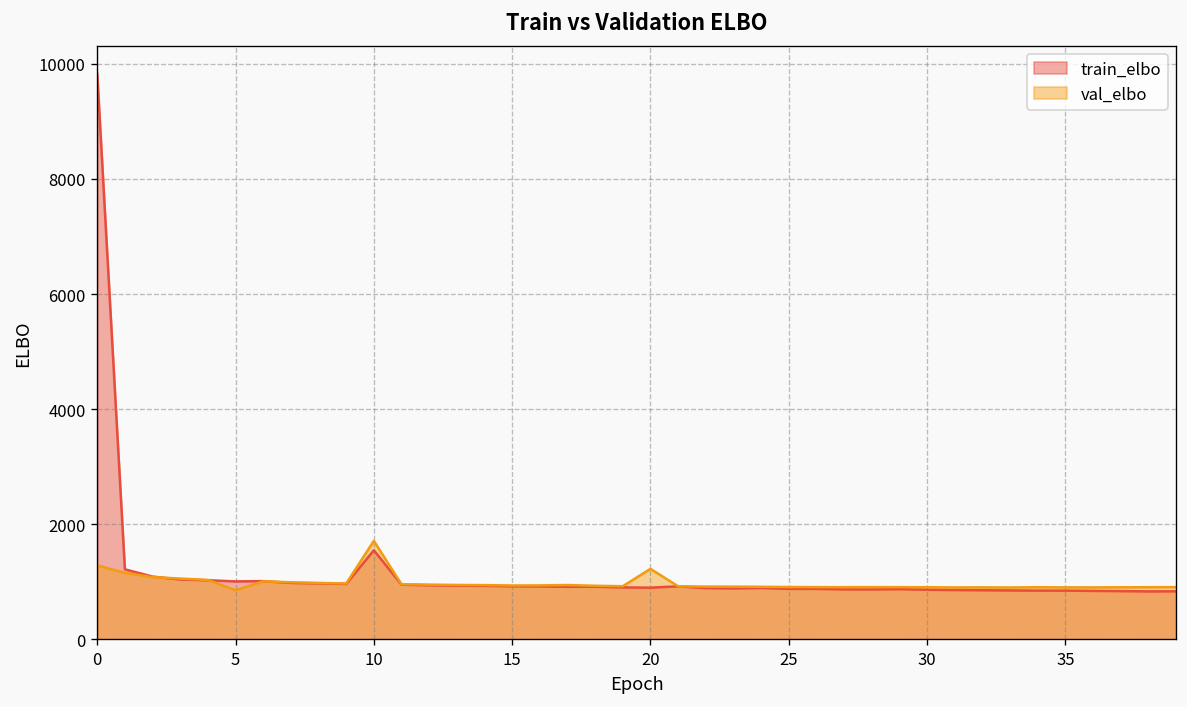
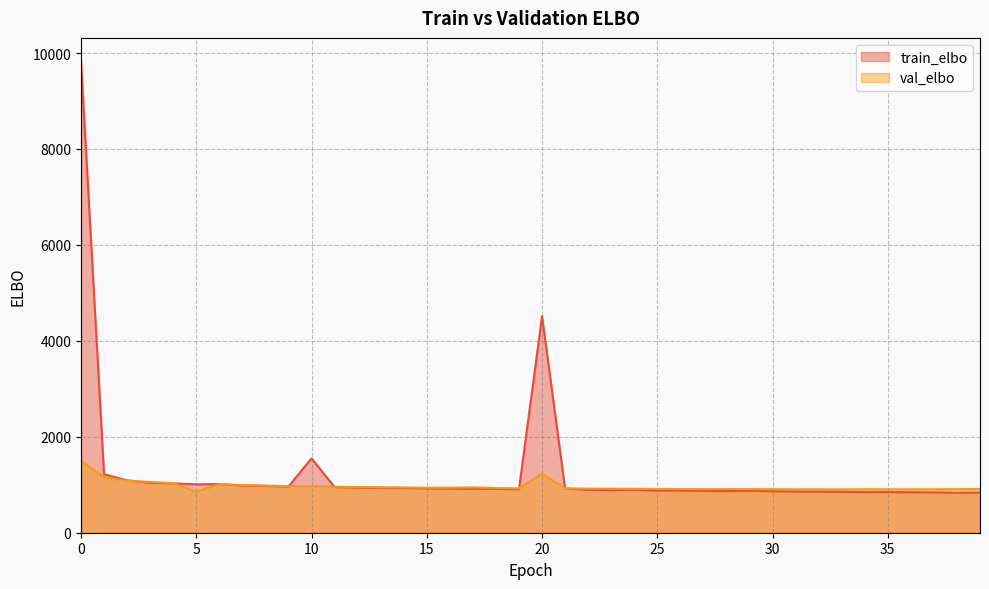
  {
    "train_elbo": {
      "0": 9800,
      "5": 1000,
      "10": 1500,
-     "20": 900,
+     "20": 4500,
      "35": 800
    },
    "val_elbo": {
-     "0": 1300,
+     "0": 1500,
      "5": 900,
-     "10": 1700,
+     "10": 1000,
      "20": 1200,
      "35": 900
    }
  }
